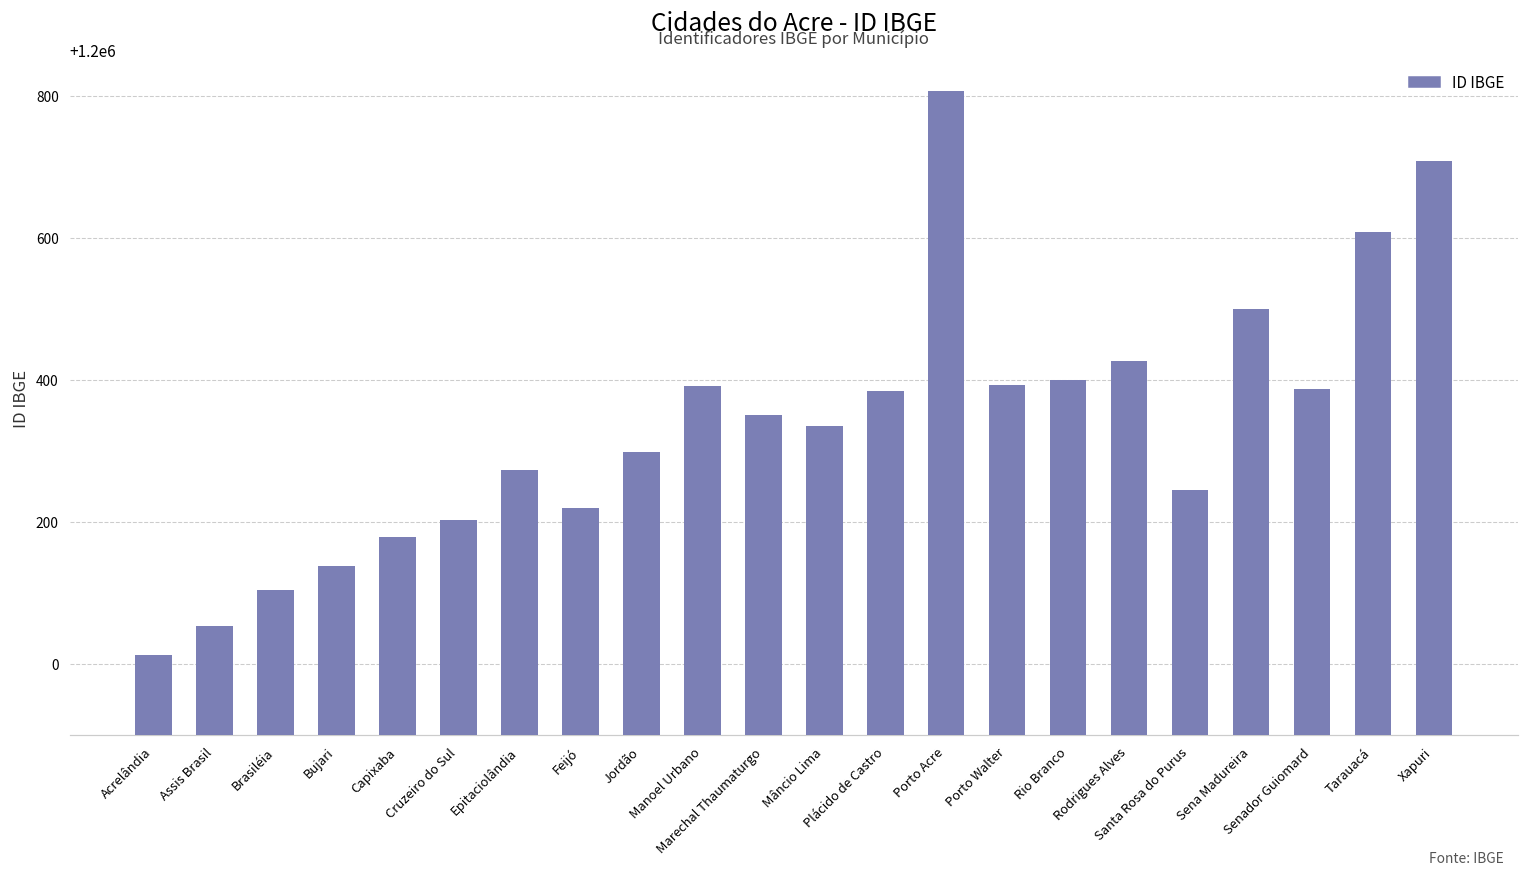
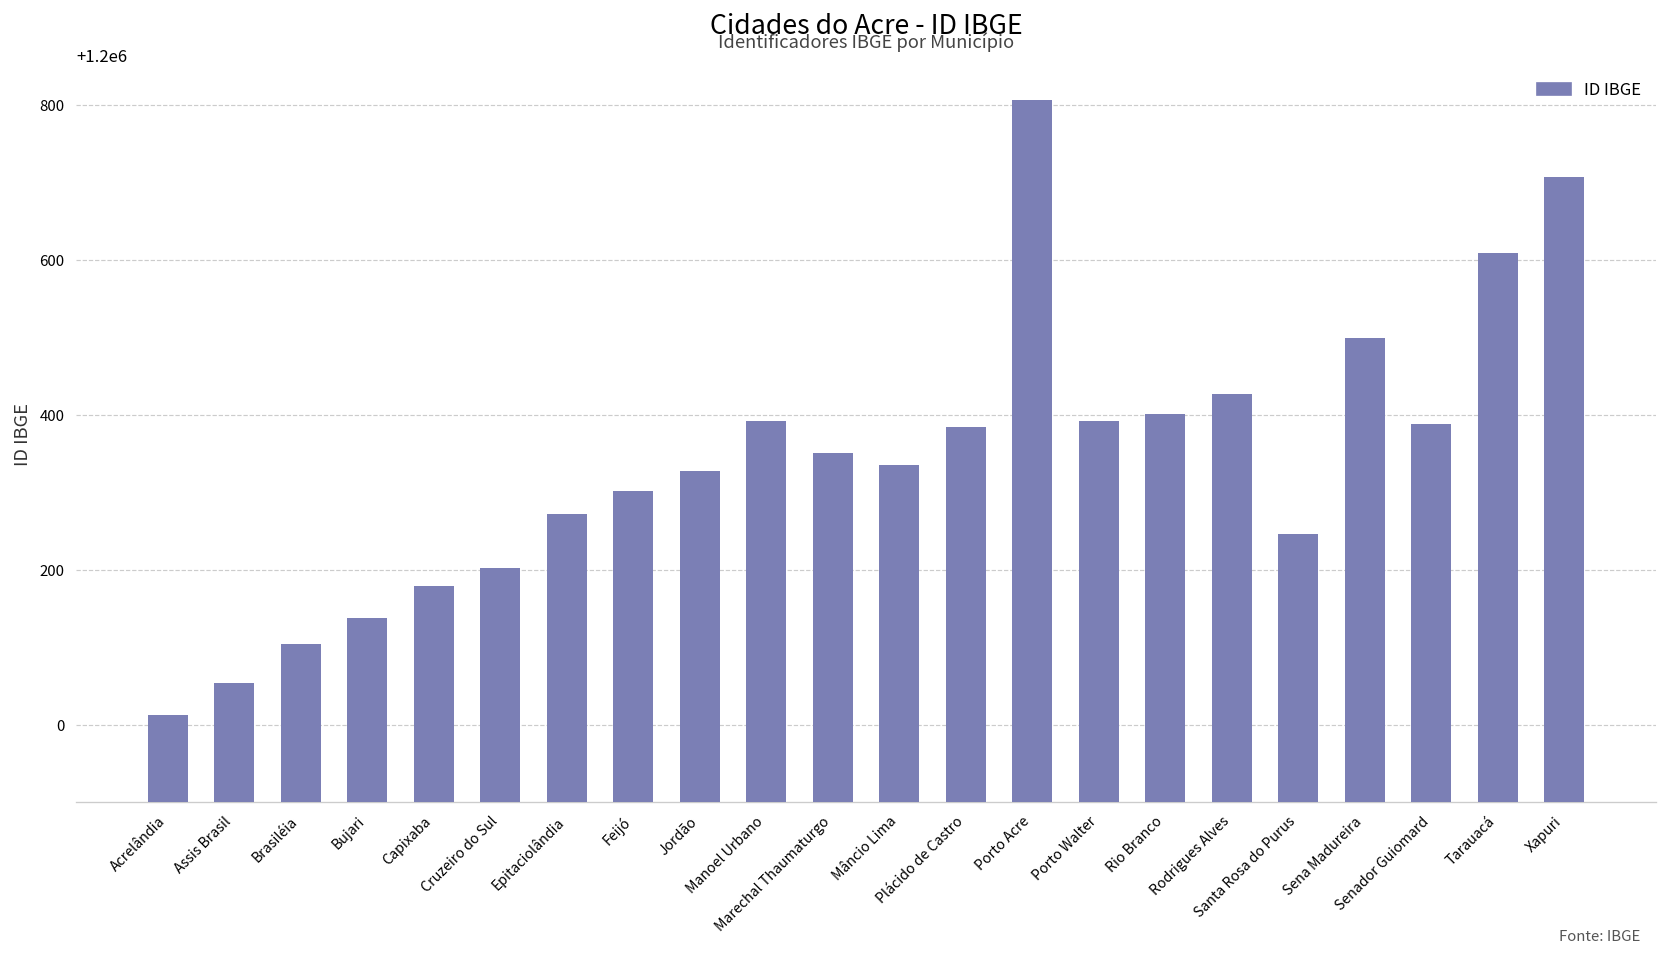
  {
    "Acrelândia": 1200010,
    "Assis Brasil": 1200050,
    "Brasiléia": 1200100,
    "Bujari": 1200140,
    "Capixaba": 1200180,
    "Cruzeiro do Sul": 1200200,
    "Epitaciolândia": 1200270,
-   "Feijó": 1200220,
-   "Jordão": 1200300,
+   "Feijó": 1200300,
+   "Jordão": 1200330,
    "Manoel Urbano": 1200390,
    "Marechal Thaumaturgo": 1200350,
    "Mâncio Lima": 1200340,
    "Plácido de Castro": 1200390,
    "Porto Acre": 1200810,
    "Porto Walter": 1200390,
    "Rio Branco": 1200400,
    "Rodrigues Alves": 1200430,
    "Santa Rosa do Purus": 1200250,
    "Sena Madureira": 1200500,
    "Senador Guiomard": 1200390,
    "Tarauacá": 1200610,
    "Xapuri": 1200710
  }
